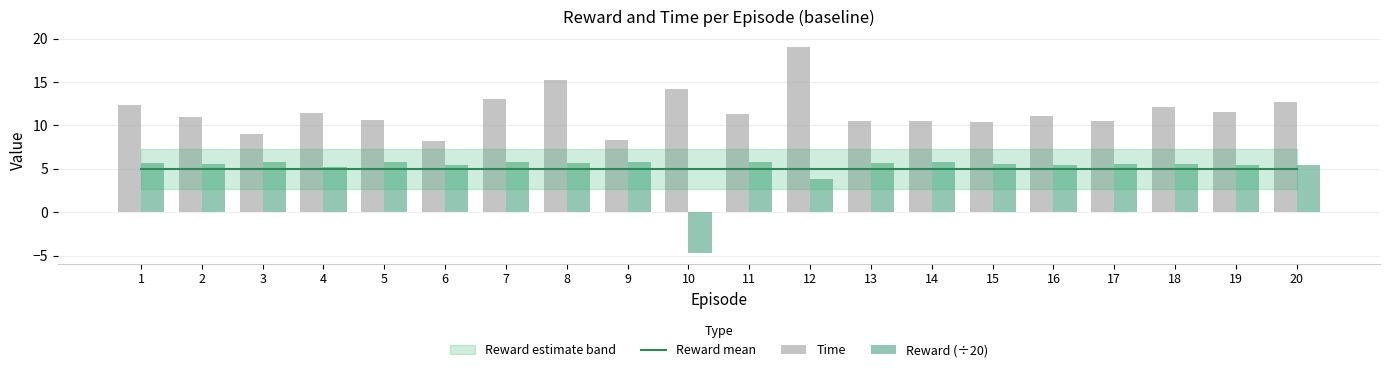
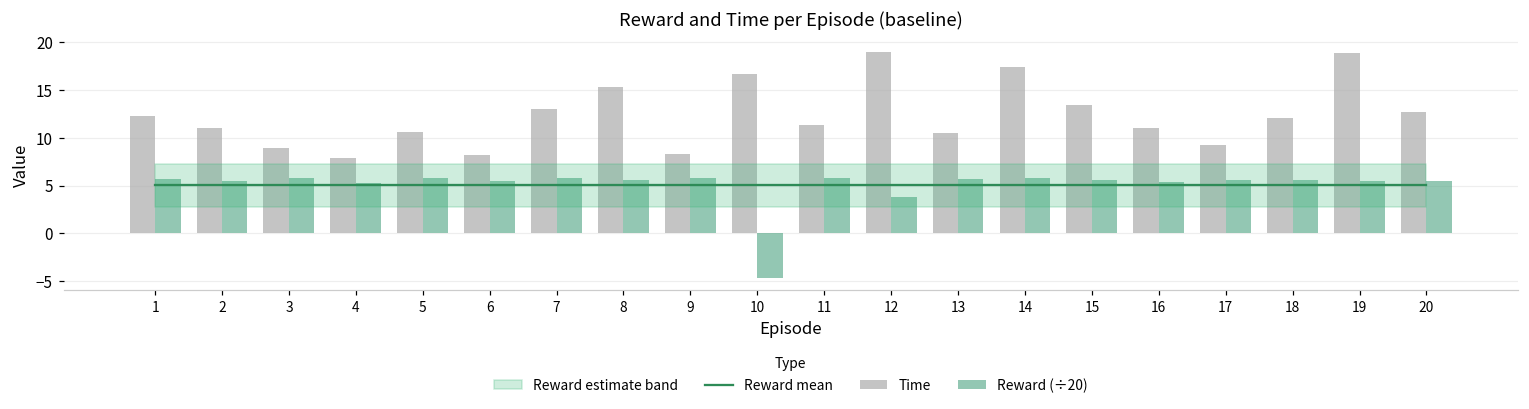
  {
    "Time": {
      "1": 12,
      "2": 11,
      "3": 9,
-     "4": 11,
+     "4": 8,
      "5": 11,
      "6": 8,
      "7": 13,
      "8": 15,
      "9": 8,
-     "10": 14,
+     "10": 17,
      "11": 11,
      "12": 19,
      "13": 11,
-     "14": 11,
-     "15": 10,
+     "14": 17,
+     "15": 13,
      "16": 11,
-     "17": 11,
+     "17": 9,
      "18": 12,
-     "19": 12,
+     "19": 19,
      "20": 13
    }
  }
